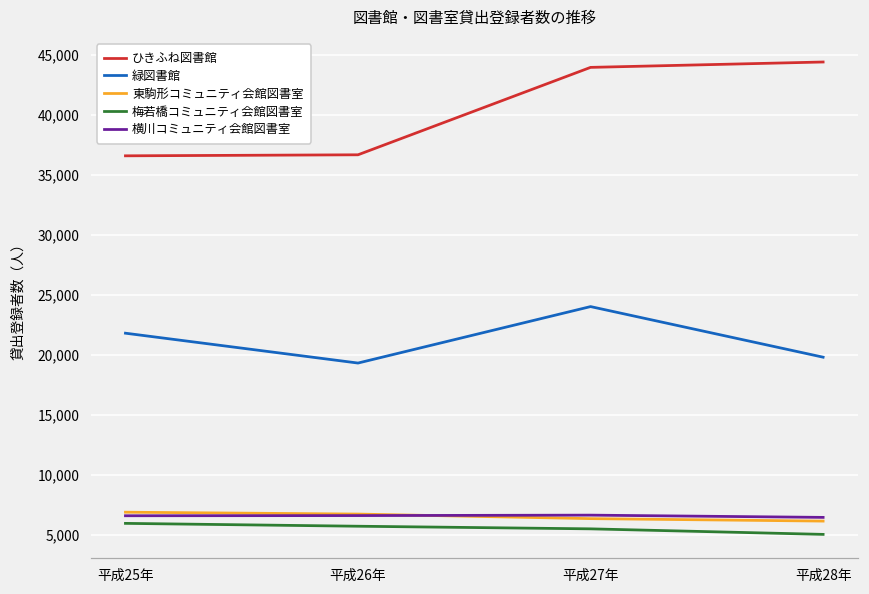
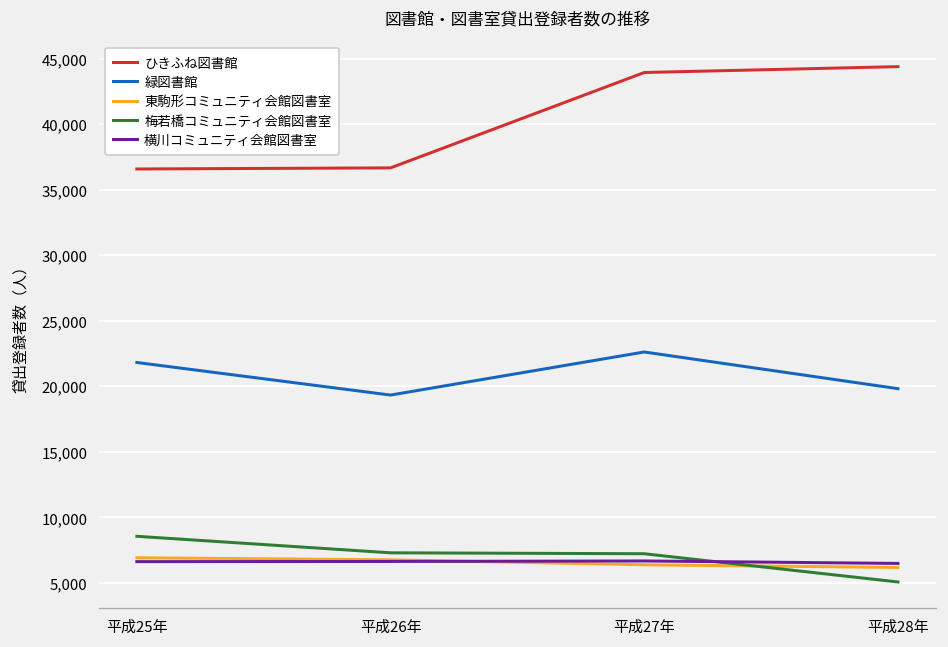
  {
    "ひきふね図書館": {
      "平成25年": "36,600",
      "平成26年": "36,700",
      "平成27年": "43,900",
      "平成28年": "44,400"
    },
    "緑図書館": {
      "平成25年": "21,800",
      "平成26年": "19,300",
-     "平成27年": "24,000",
+     "平成27年": "22,600",
      "平成28年": "19,800"
    },
    "東駒形コミュニティ会館図書室": {
      "平成25年": "6,900",
      "平成27年": "6,400",
      "平成28年": "6,200"
    },
    "梅若橋コミュニティ会館図書室": {
-     "平成25年": "6,000",
-     "平成26年": "5,800",
-     "平成27年": "5,500",
+     "平成25年": "8,600",
+     "平成26年": "7,300",
+     "平成27年": "7,200",
      "平成28年": "5,100"
    },
    "横川コミュニティ会館図書室": {
      "平成25年": "6,600",
      "平成27年": "6,700",
      "平成28年": "6,500"
    }
  }
